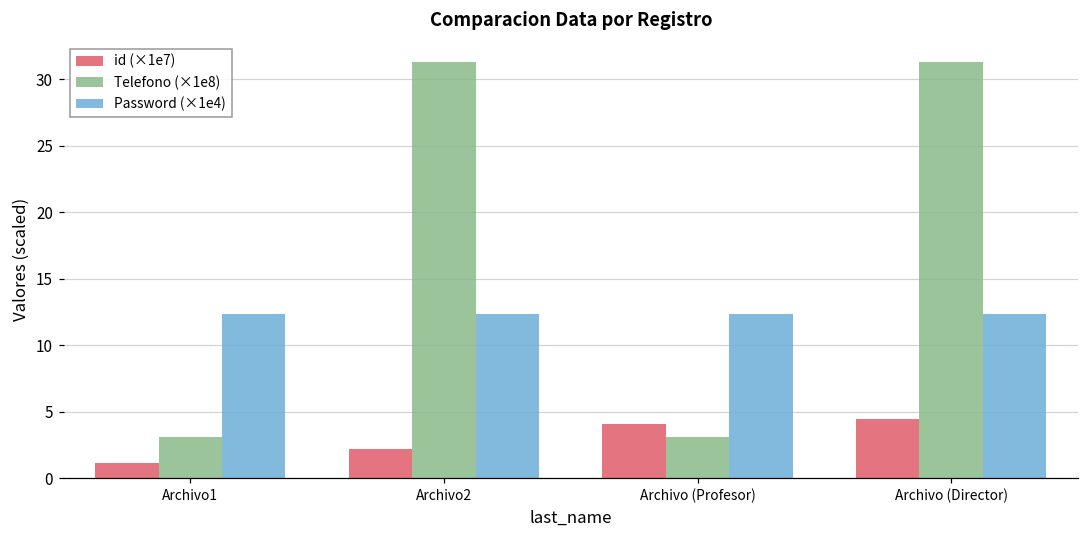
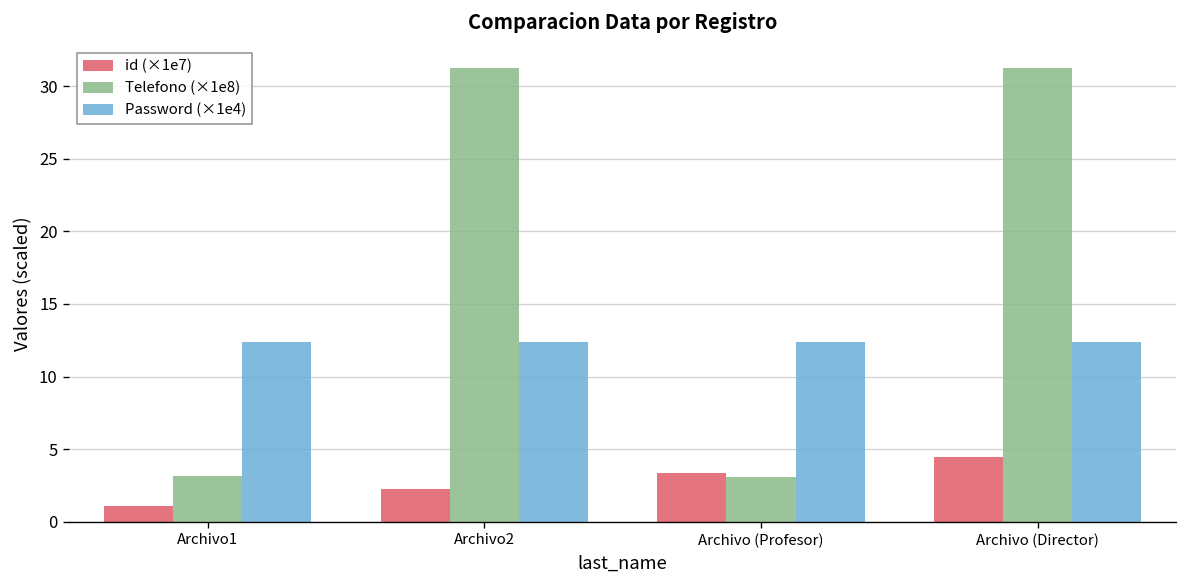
  {
    "id (×1e7)": {
      "Archivo1": 1.1,
      "Archivo2": 2.2,
-     "Archivo (Profesor)": 4.1,
+     "Archivo (Profesor)": 3.3,
      "Archivo (Director)": 4.4
    },
    "Telefono (×1e8)": {
      "Archivo1": 3.1,
      "Archivo2": 31.2,
      "Archivo (Profesor)": 3.1,
      "Archivo (Director)": 31.2
    },
    "Password (×1e4)": {
      "Archivo1": 12.3,
      "Archivo2": 12.3,
      "Archivo (Profesor)": 12.3,
      "Archivo (Director)": 12.3
    }
  }
